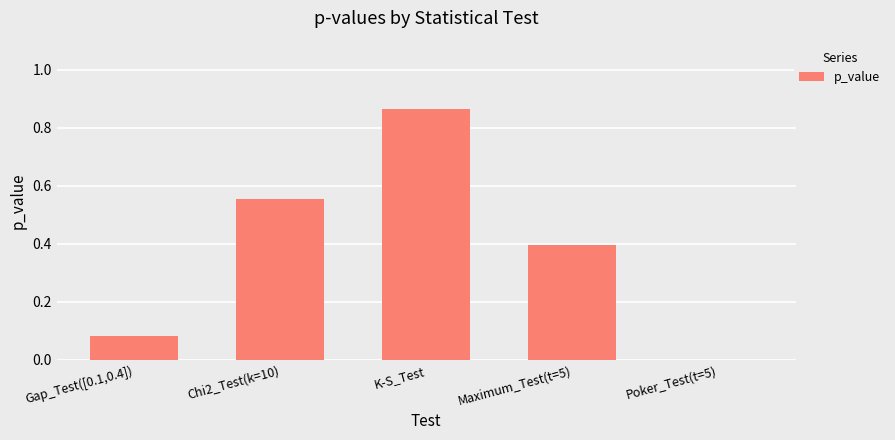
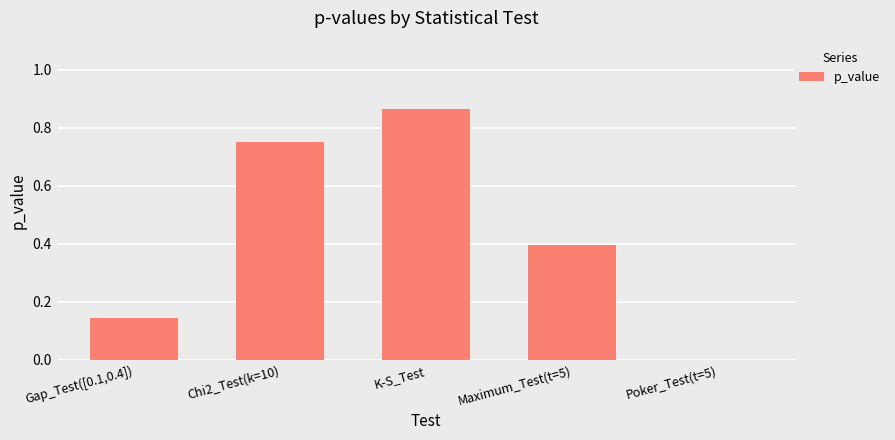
  {
-   "Gap_Test([0.1,0.4])": 0.08,
-   "Chi2_Test(k=10)": 0.55,
+   "Gap_Test([0.1,0.4])": 0.15,
+   "Chi2_Test(k=10)": 0.75,
    "K-S_Test": 0.86,
    "Maximum_Test(t=5)": 0.40,
    "Poker_Test(t=5)": 0.00
  }
